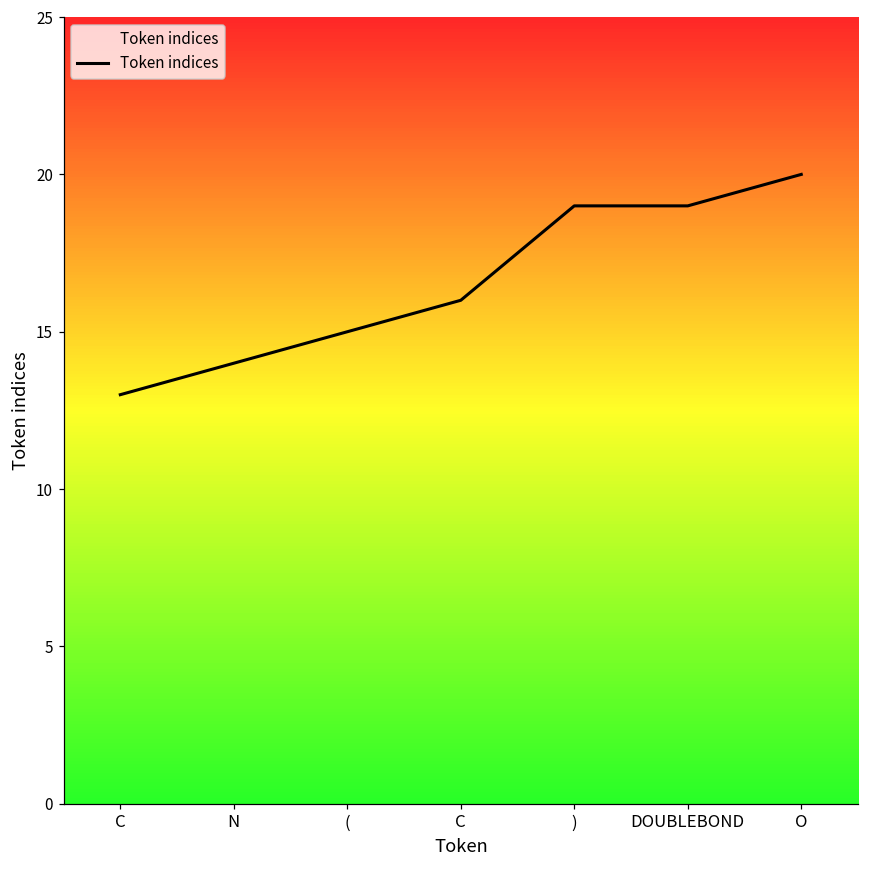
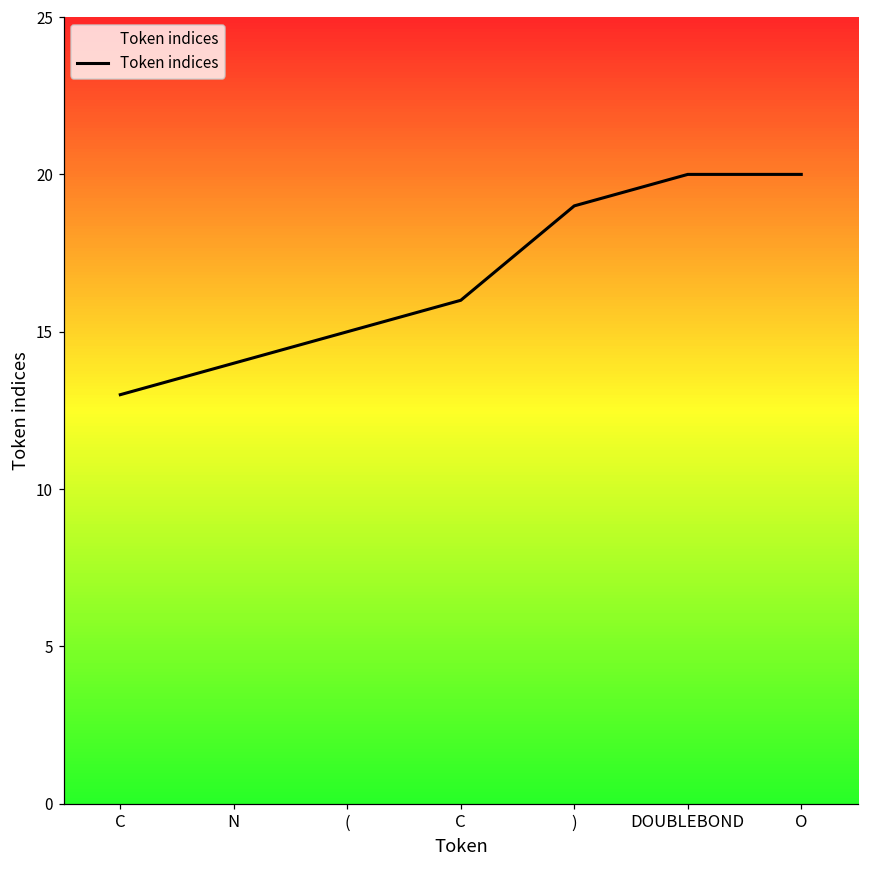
  {
    "N": 14,
    "(": 15,
    ")": 19,
-   "DOUBLEBOND": 19,
+   "DOUBLEBOND": 20,
    "O": 20
  }
